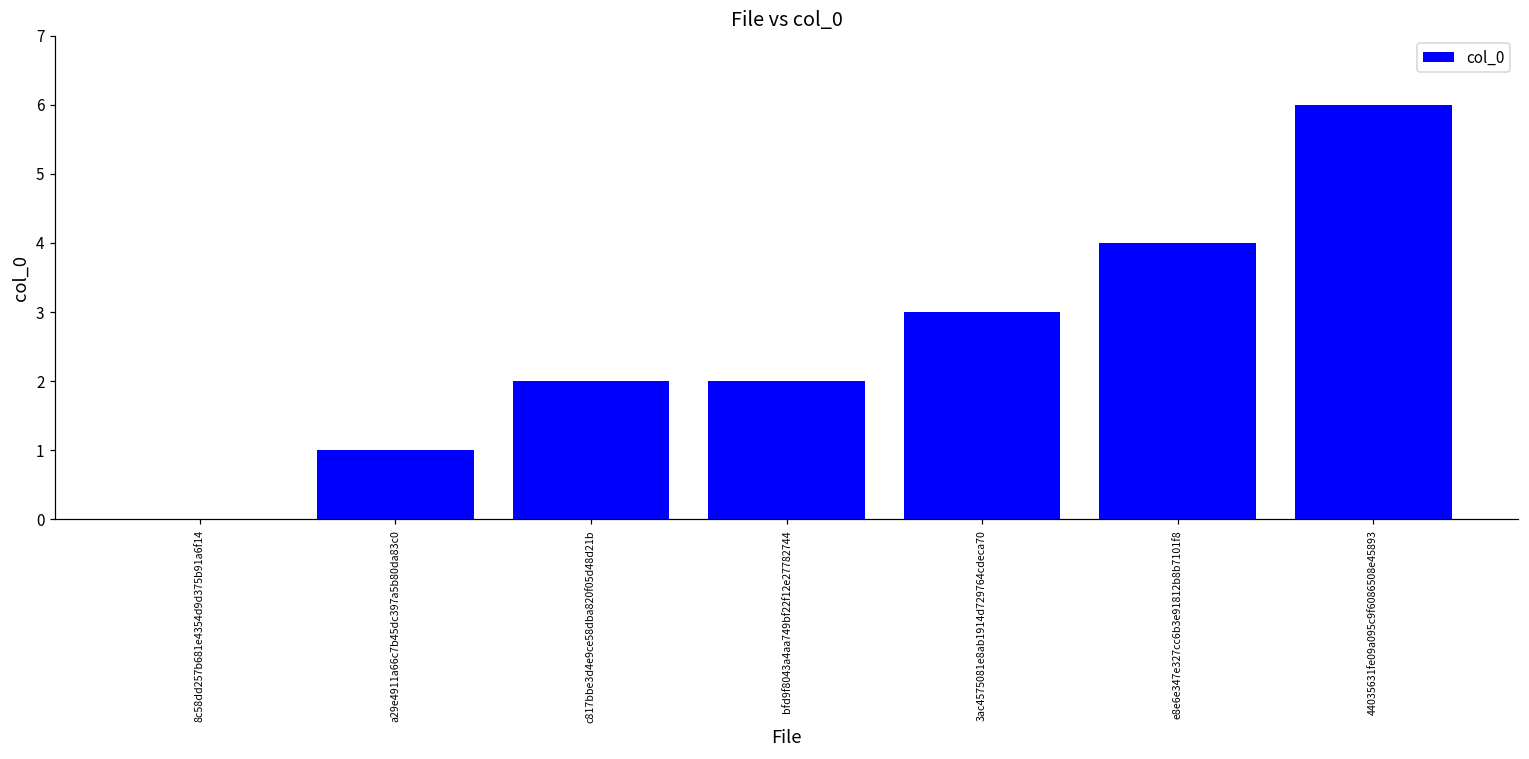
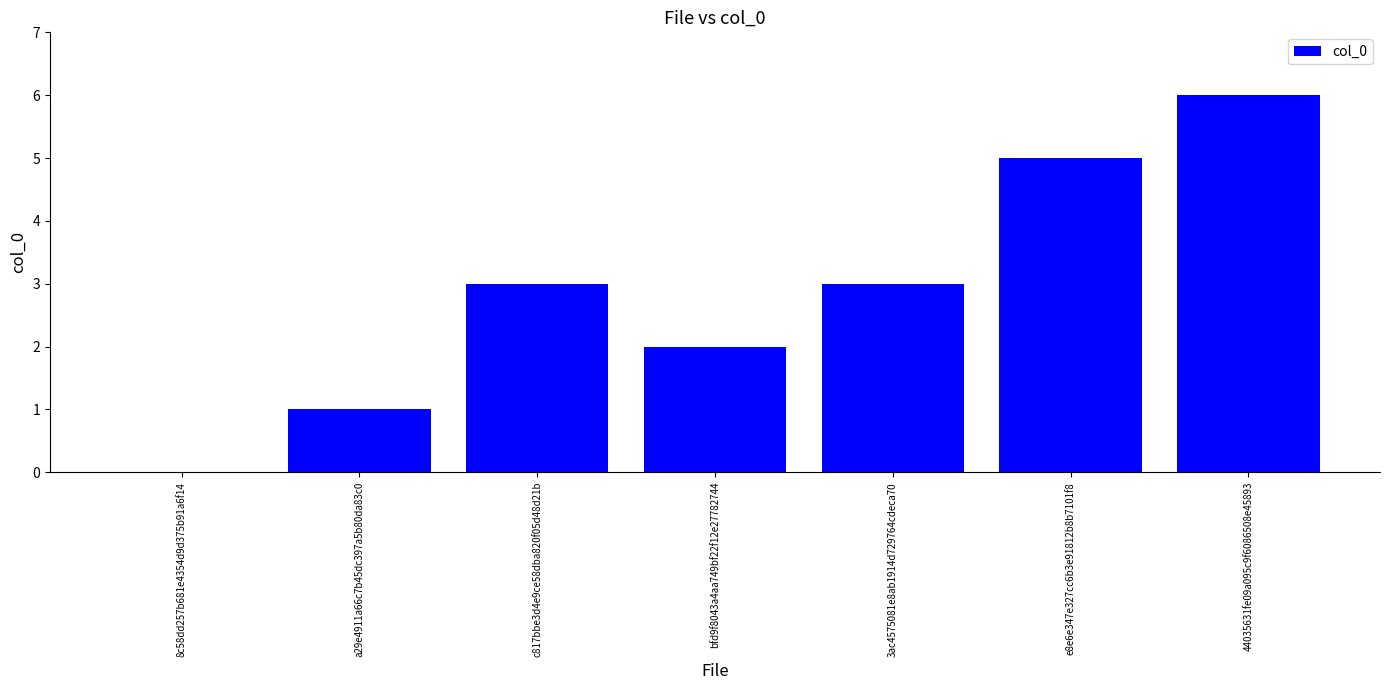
  {
    "8c58dd257b681e4354d9d375b91a6f14": 0,
    "a29e4911a66c7b45dc397a5b80da83c0": 1,
-   "c817bbe3d4e9ce58dba820f05d48d21b": 2,
+   "c817bbe3d4e9ce58dba820f05d48d21b": 3,
    "bfd9f8043a4aa749bf22f12e27782744": 2,
    "3ac4575081e8ab1914d729764cdeca70": 3,
-   "e8e6e347e327cc6b3e91812b8b7101f8": 4,
+   "e8e6e347e327cc6b3e91812b8b7101f8": 5,
    "44035631fe09a095c9f6086508e45893": 6
  }
